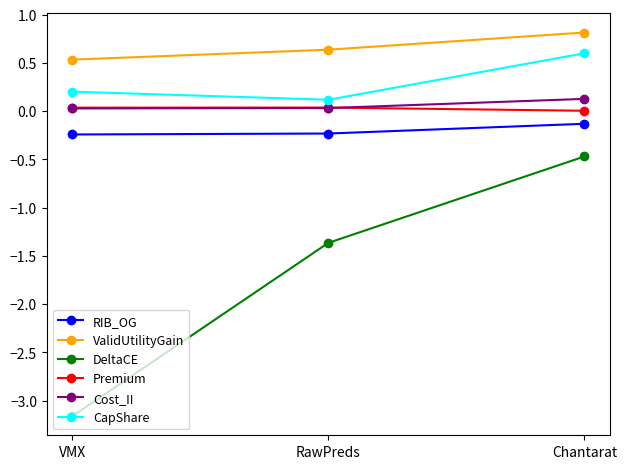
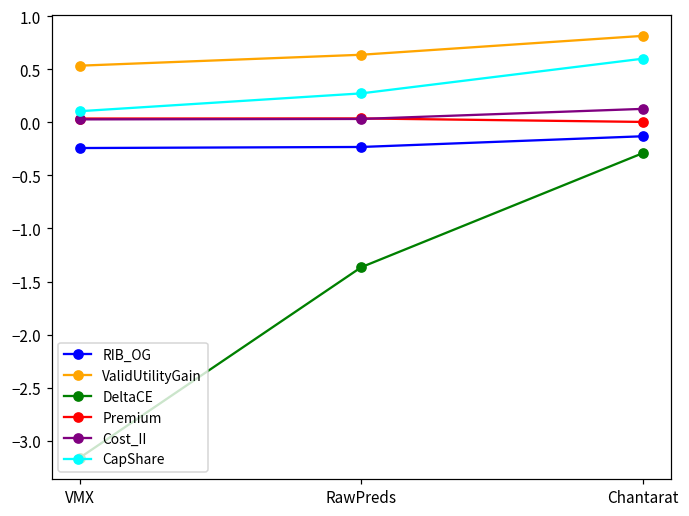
  {
    "RIB_OG": {
      "VMX": -0.2,
      "RawPreds": -0.2,
      "Chantarat": -0.1
    },
    "ValidUtilityGain": {
      "VMX": 0.5,
      "RawPreds": 0.6,
      "Chantarat": 0.8
    },
    "DeltaCE": {
      "RawPreds": -1.4,
-     "Chantarat": -0.5
+     "Chantarat": -0.3
    },
    "Premium": {
      "Chantarat": 0.0
    },
    "Cost_II": {
      "Chantarat": 0.1
    },
    "CapShare": {
-     "VMX": 0.2,
-     "RawPreds": 0.1,
+     "VMX": 0.1,
+     "RawPreds": 0.3,
      "Chantarat": 0.6
    }
  }
